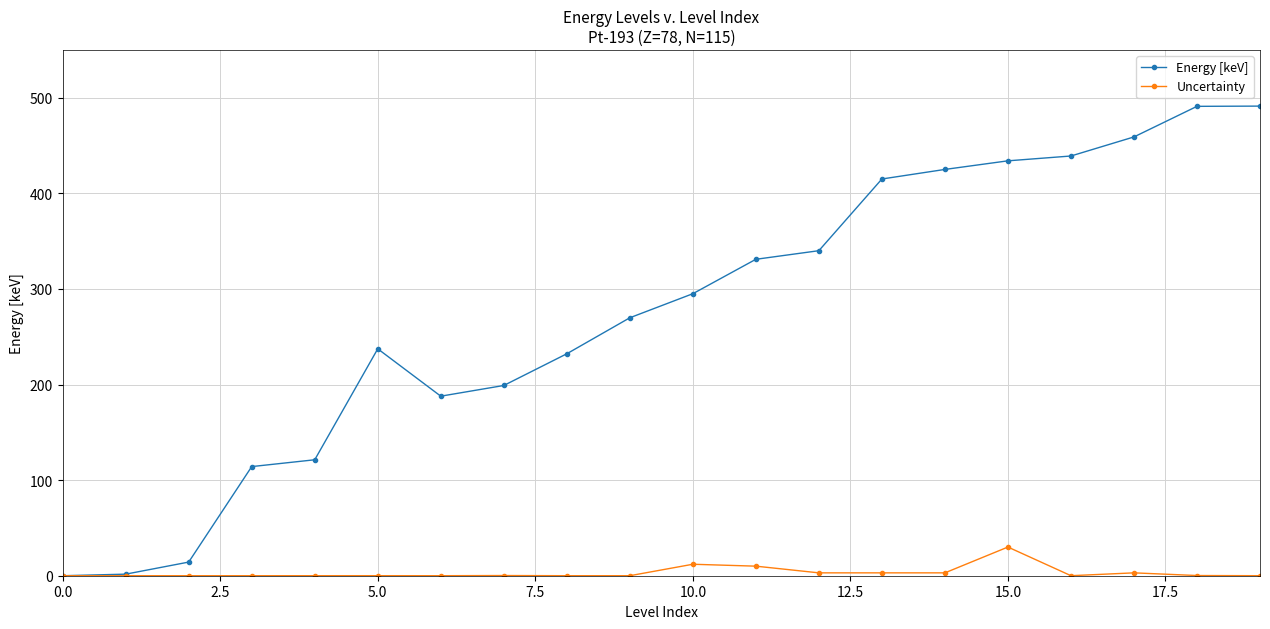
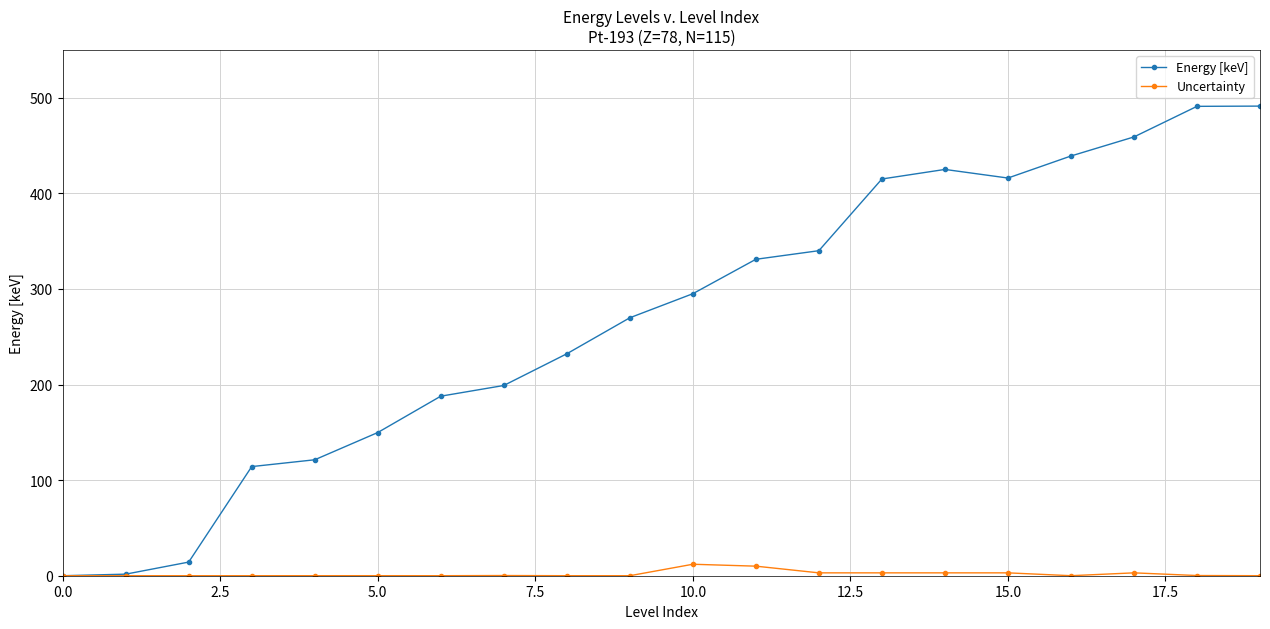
  {
    "Energy [keV]": {
-     "5.0": 240,
+     "5.0": 150,
      "10.0": 300,
-     "15.0": 430
+     "15.0": 420
    },
    "Uncertainty": {
      "5.0": 0,
      "10.0": 10,
-     "15.0": 30
+     "15.0": 0
    }
  }
